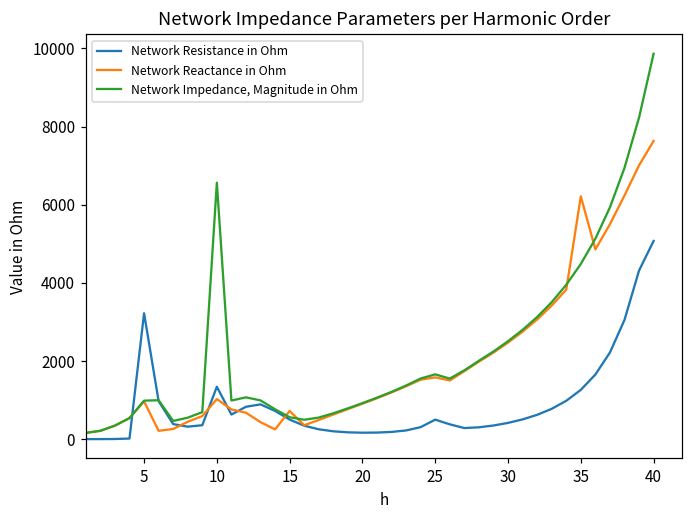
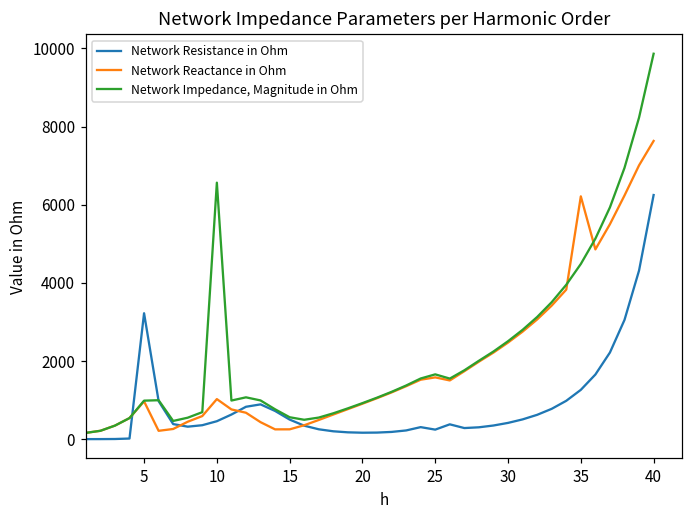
  {
    "Network Resistance in Ohm": {
      "5": 3200,
-     "10": 1300,
+     "10": 500,
      "20": 200,
-     "25": 500,
+     "25": 200,
      "30": 400,
      "35": 1300,
-     "40": 5100
+     "40": 6200
    },
    "Network Reactance in Ohm": {
      "10": 1000,
-     "15": 700,
+     "15": 300,
      "25": 1600,
      "35": 6200,
      "40": 7600
    },
    "Network Impedance, Magnitude in Ohm": {
      "10": 6600,
      "25": 1700,
      "35": 4500,
      "40": 9900
    }
  }
